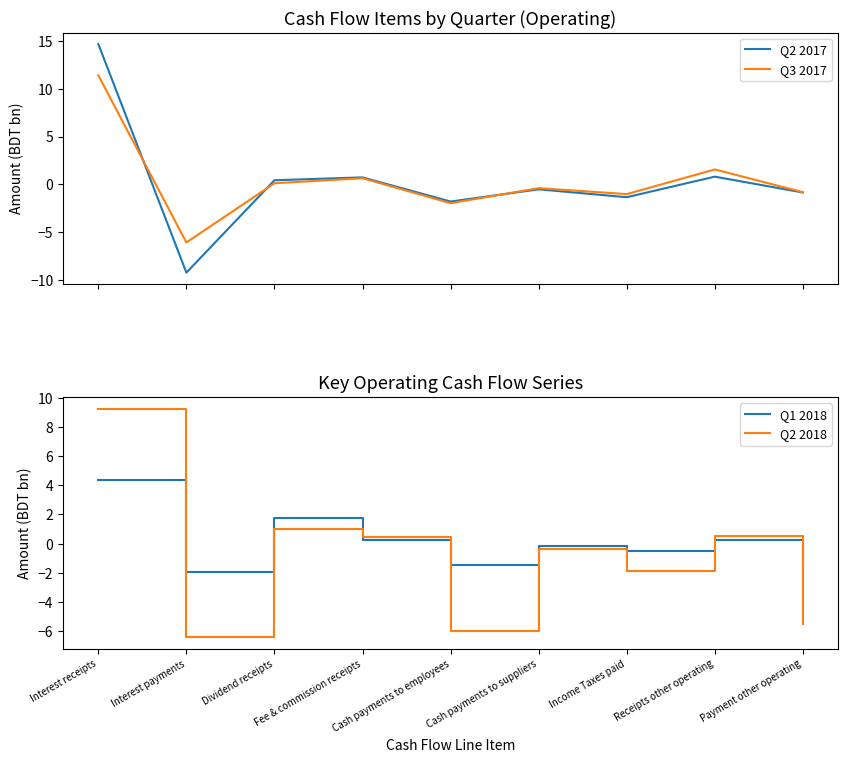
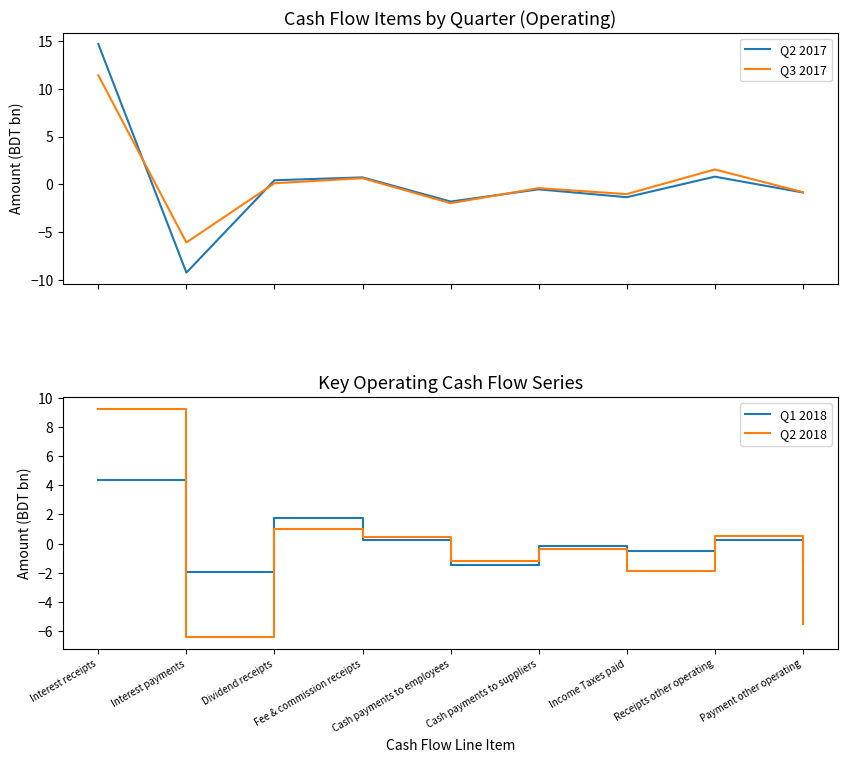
  {
    "Key Operating Cash Flow Series": {
      "Q1 2018": {
        "Interest receipts": 4.4,
        "Interest payments": -2.0,
        "Dividend receipts": 1.7,
        "Fee & commission receipts": 0.2,
        "Cash payments to employees": -1.5,
        "Cash payments to suppliers": -0.2,
        "Income Taxes paid": -0.5,
        "Receipts other operating": 0.3,
        "Payment other operating": -1.4
      },
      "Q2 2018": {
        "Interest receipts": 9.3,
        "Interest payments": -6.4,
        "Dividend receipts": 1.0,
        "Fee & commission receipts": 0.5,
-       "Cash payments to employees": -6.0,
+       "Cash payments to employees": -1.2,
        "Cash payments to suppliers": -0.4,
        "Income Taxes paid": -1.9,
        "Receipts other operating": 0.5,
        "Payment other operating": -5.5
      }
    }
  }
